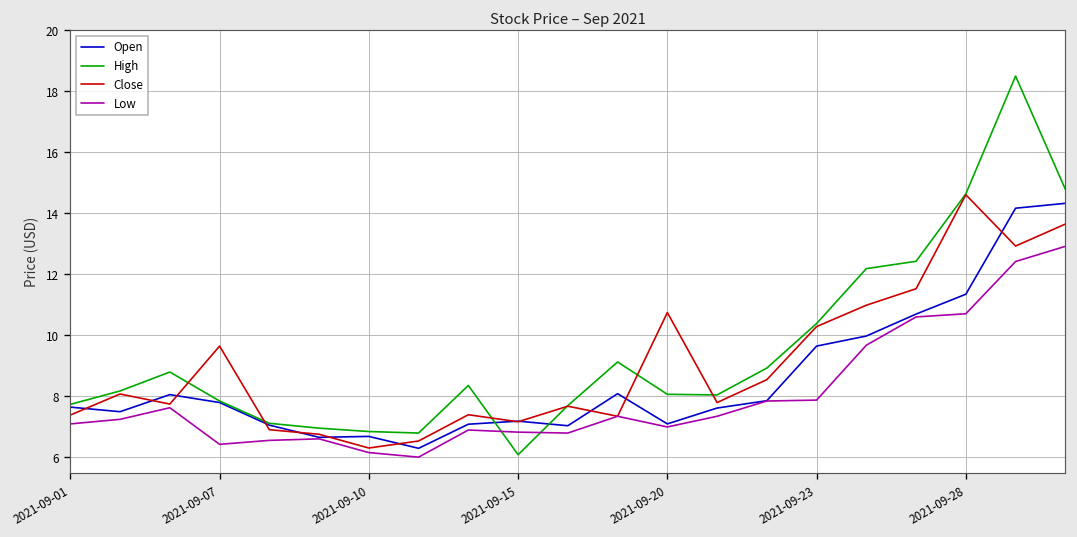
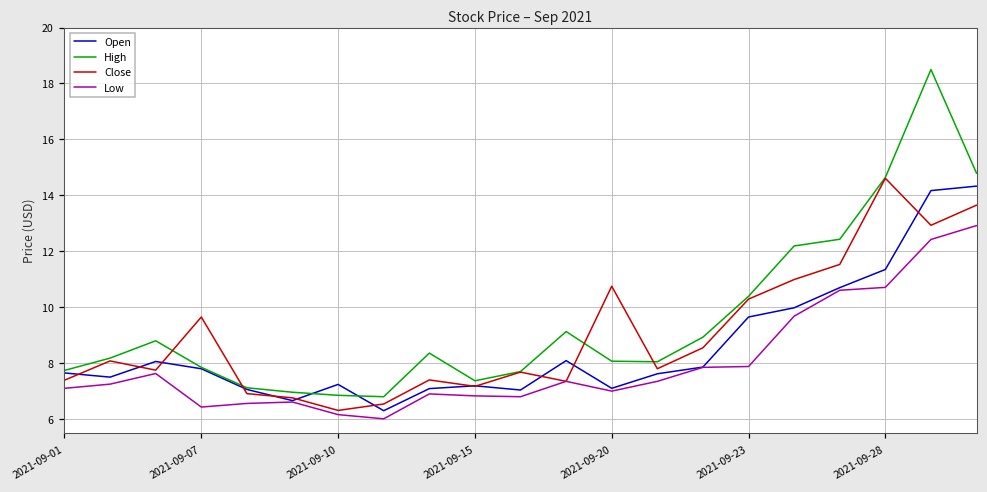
  {
    "Open": {
-     "2021-09-10": 6.7,
+     "2021-09-10": 7.2,
      "2021-09-20": 7.1,
      "2021-09-23": 9.7,
      "2021-09-28": 11.4
    },
    "High": {
      "2021-09-10": 6.9,
-     "2021-09-15": 6.1,
+     "2021-09-15": 7.4,
      "2021-09-20": 8.1
    },
    "Close": {
      "2021-09-01": 7.4,
      "2021-09-07": 9.7,
      "2021-09-10": 6.3,
      "2021-09-20": 10.8
    },
    "Low": {
      "2021-09-01": 7.1,
      "2021-09-07": 6.4,
      "2021-09-10": 6.2,
      "2021-09-15": 6.8,
      "2021-09-20": 7.0,
      "2021-09-23": 7.9,
      "2021-09-28": 10.7
    }
  }
